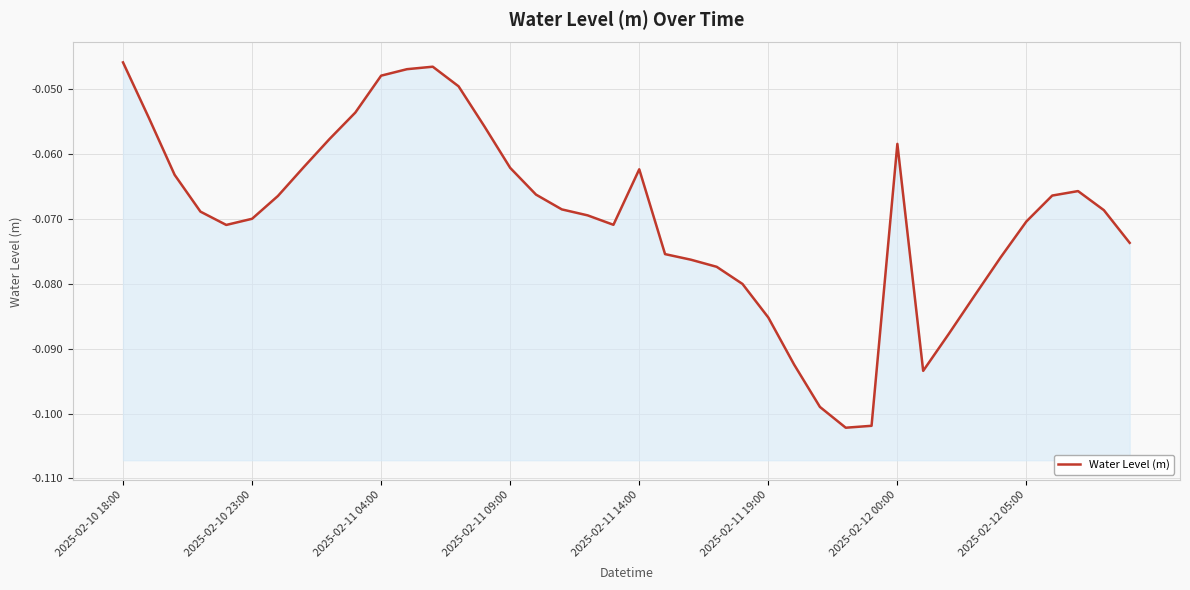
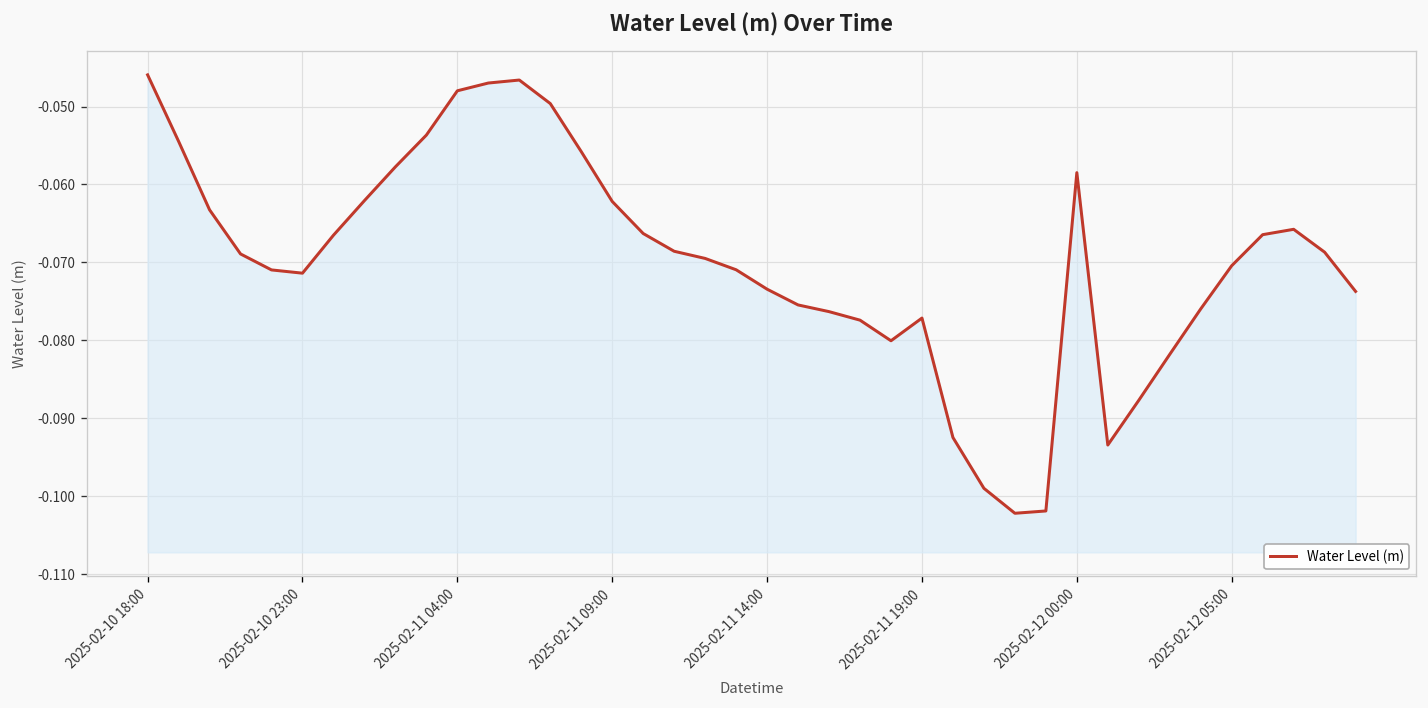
  {
    "2025-02-10 18:00": -0.046,
-   "2025-02-10 23:00": -0.070,
+   "2025-02-10 23:00": -0.071,
    "2025-02-11 04:00": -0.048,
    "2025-02-11 09:00": -0.062,
-   "2025-02-11 14:00": -0.062,
-   "2025-02-11 19:00": -0.085,
+   "2025-02-11 14:00": -0.073,
+   "2025-02-11 19:00": -0.077,
    "2025-02-12 00:00": -0.058,
    "2025-02-12 05:00": -0.070
  }
